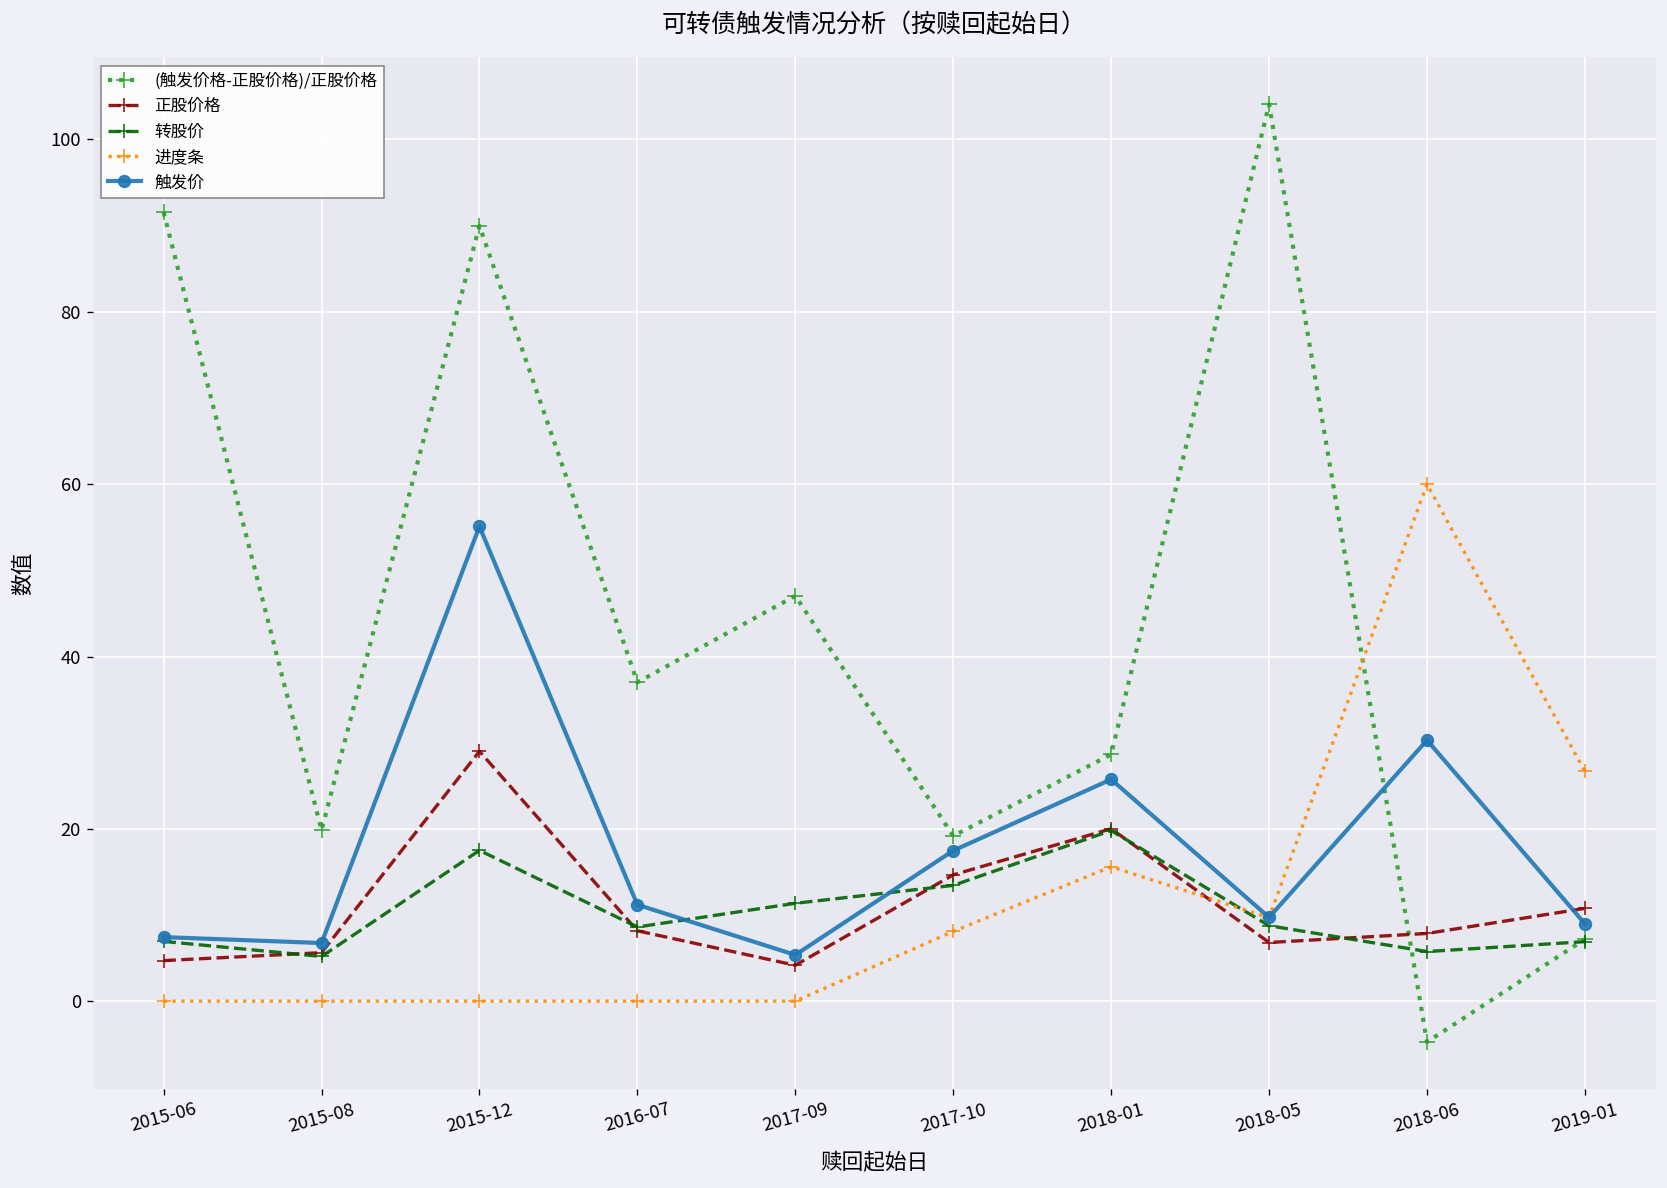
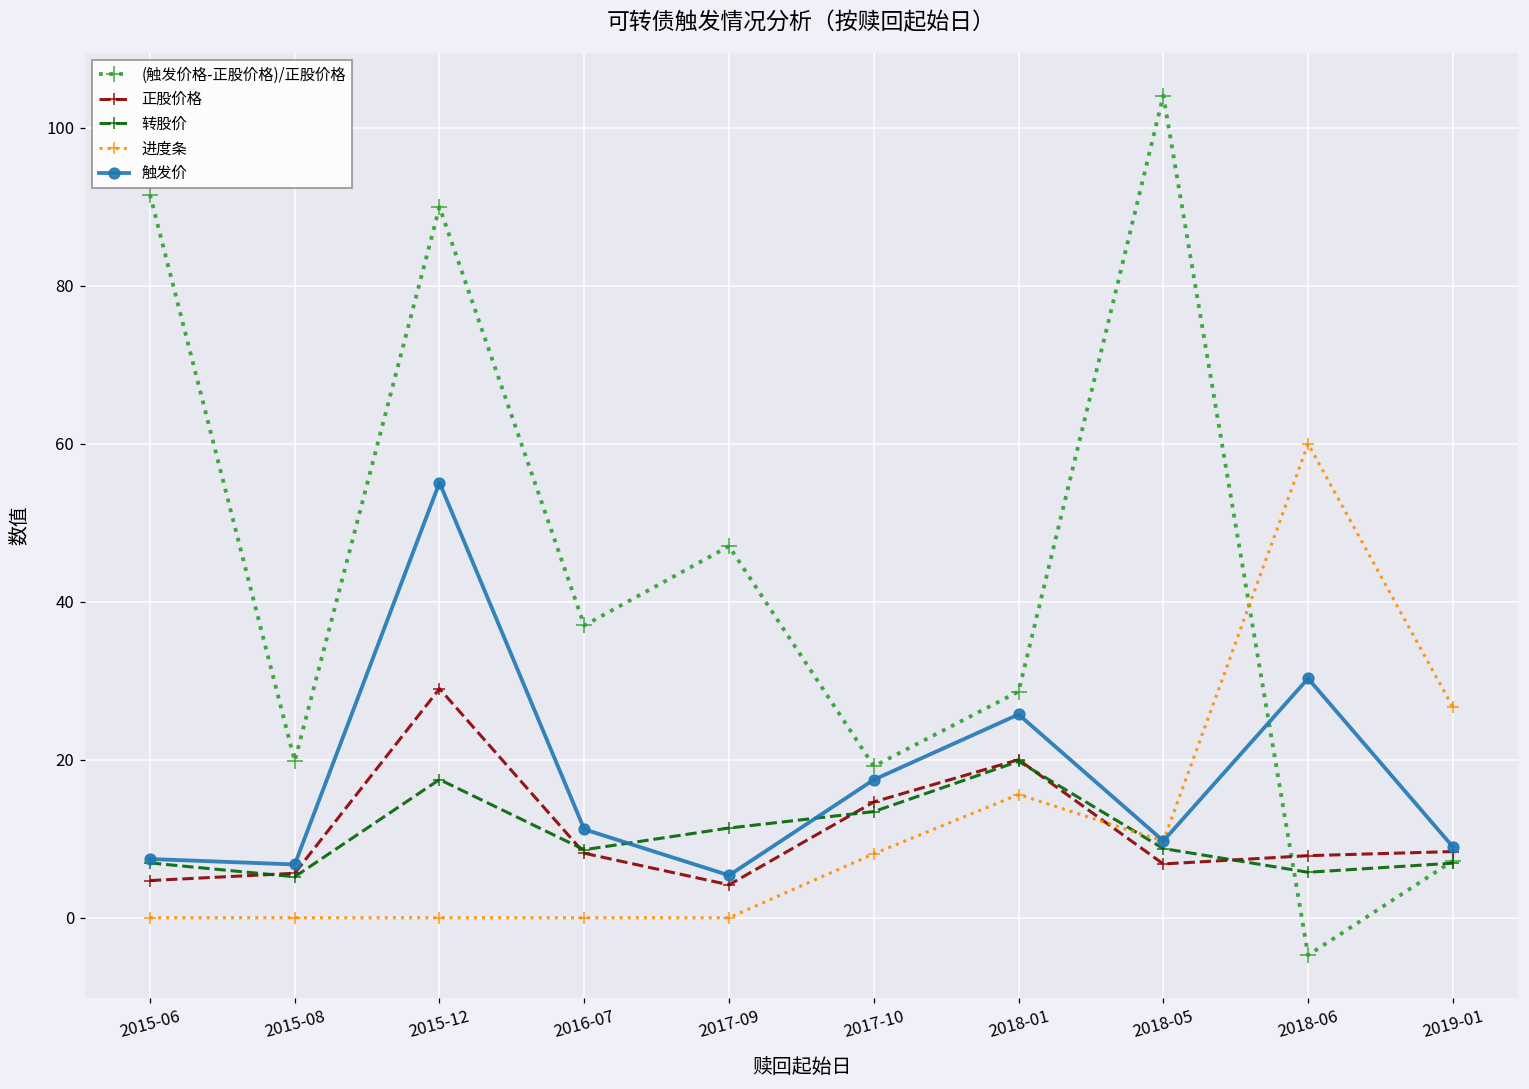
  {
    "(触发价格-正股价格)/正股价格": {
      "2015-06": 92,
      "2015-08": 20,
      "2015-12": 90,
      "2016-07": 37,
      "2017-09": 47,
      "2017-10": 19,
      "2018-01": 29,
      "2018-05": 104,
      "2018-06": -5
    },
    "正股价格": {
      "2015-06": 5,
      "2015-08": 6,
      "2015-12": 29,
      "2016-07": 8,
      "2017-09": 4,
      "2017-10": 15,
      "2018-05": 7,
      "2018-06": 8,
-     "2019-01": 11
+     "2019-01": 8
    },
    "转股价": {
      "2015-06": 7,
      "2015-08": 5,
      "2015-12": 18,
      "2016-07": 9,
      "2017-09": 11,
      "2017-10": 13,
      "2018-05": 9,
      "2018-06": 6
    },
    "进度条": {
      "2015-06": 0,
      "2015-08": 0,
      "2015-12": 0,
      "2016-07": 0,
      "2017-09": 0,
      "2017-10": 8,
      "2018-01": 16,
      "2018-06": 60,
      "2019-01": 27
    },
    "触发价": {
      "2015-06": 7,
      "2015-08": 7,
      "2015-12": 55,
      "2016-07": 11,
      "2017-09": 5,
      "2017-10": 17,
      "2018-01": 26,
      "2018-06": 30,
      "2019-01": 9
    }
  }
